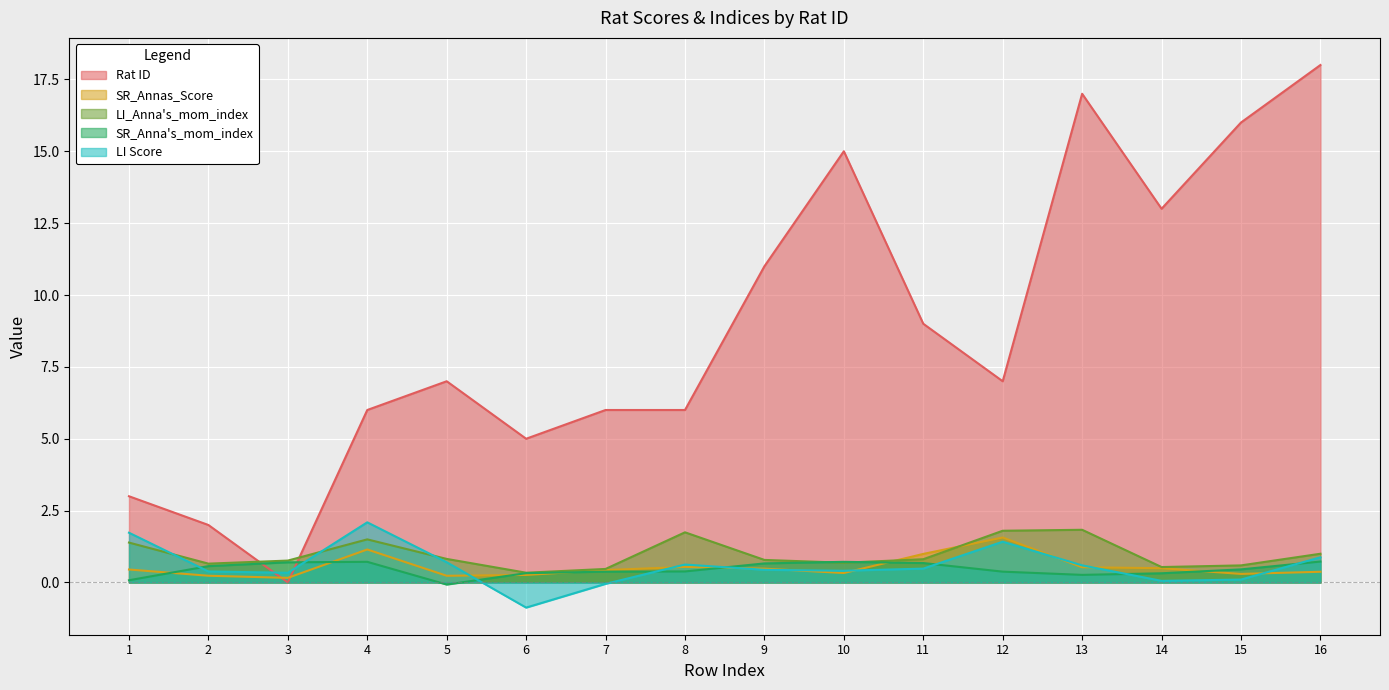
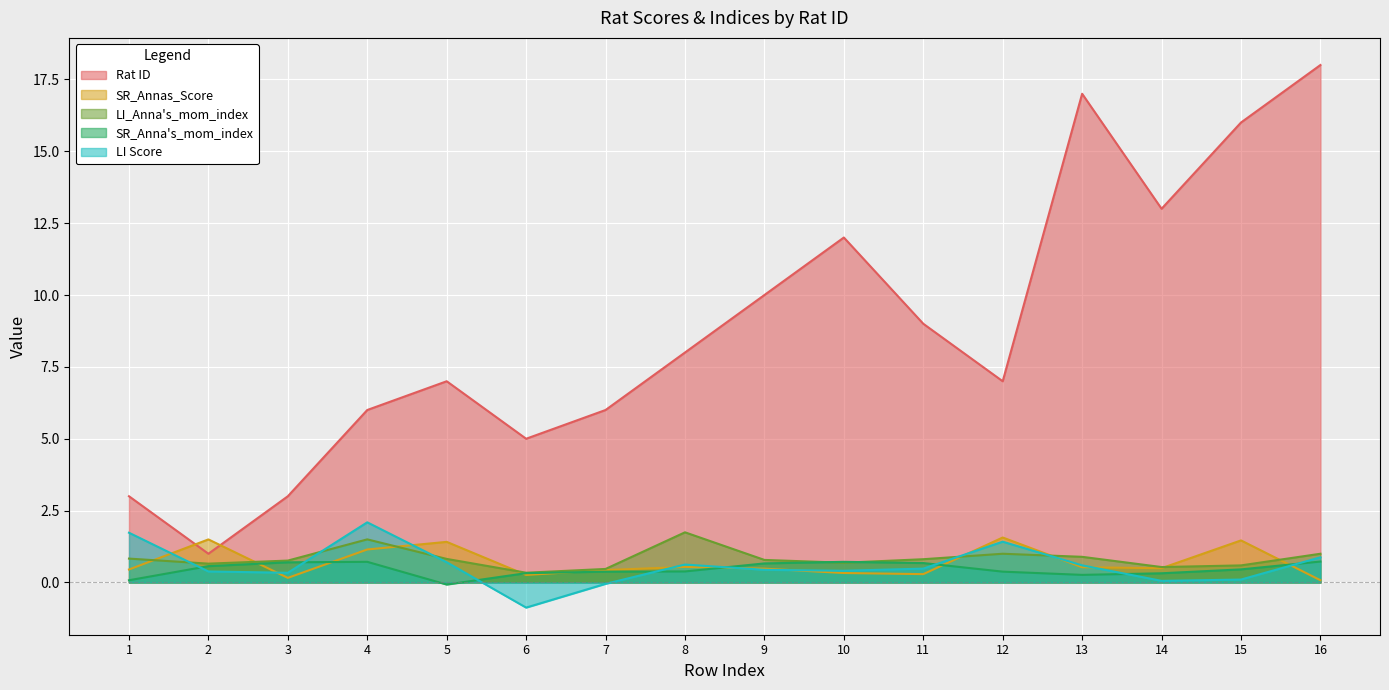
  {
    "Rat ID": {
      "1": 3,
-     "2": 2,
-     "3": 0,
+     "2": 1,
+     "3": 3,
      "4": 6,
      "5": 7,
      "6": 5,
      "7": 6,
-     "8": 6,
-     "9": 11,
-     "10": 15,
+     "8": 8,
+     "9": 10,
+     "10": 12,
      "11": 9,
      "12": 7,
      "13": 17,
      "14": 13,
      "15": 16,
      "16": 18
    },
    "SR_Annas_Score": {
      "1": 0.5,
-     "2": 0.2,
+     "2": 1.5,
      "3": 0.2,
      "4": 1.1,
-     "5": 0.2,
-     "11": 1.0,
+     "5": 1.4,
+     "11": 0.3,
      "12": 1.6,
-     "15": 0.3,
-     "16": 0.4
+     "15": 1.5,
+     "16": 0.1
    },
    "LI_Anna's_mom_index": {
-     "1": 1.4,
+     "1": 0.8,
      "4": 1.5,
      "5": 0.8,
      "8": 1.7,
      "9": 0.8,
      "11": 0.8,
-     "12": 1.8,
-     "13": 1.8,
+     "12": 1.0,
+     "13": 0.9,
      "15": 0.6,
      "16": 1.0
    }
  }
